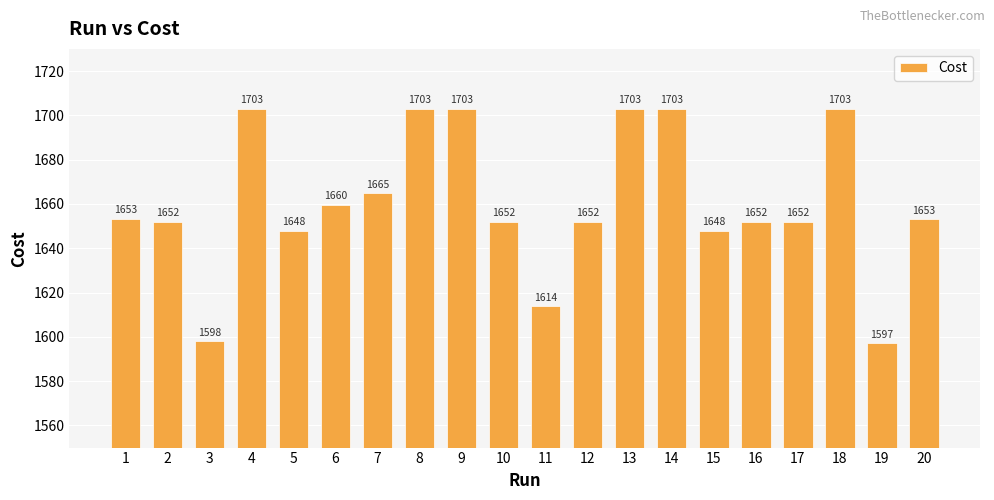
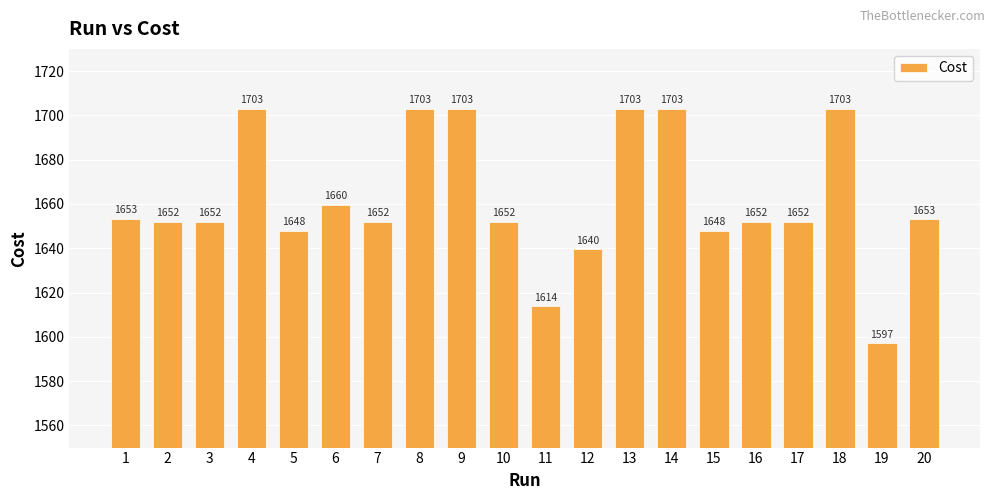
  {
    "1": 1653,
    "2": 1652,
-   "3": 1598,
+   "3": 1652,
    "4": 1703,
    "5": 1648,
    "6": 1660,
-   "7": 1665,
+   "7": 1652,
    "8": 1703,
    "9": 1703,
    "10": 1652,
    "11": 1614,
-   "12": 1652,
+   "12": 1640,
    "13": 1703,
    "14": 1703,
    "15": 1648,
    "16": 1652,
    "17": 1652,
    "18": 1703,
    "19": 1597,
    "20": 1653
  }
